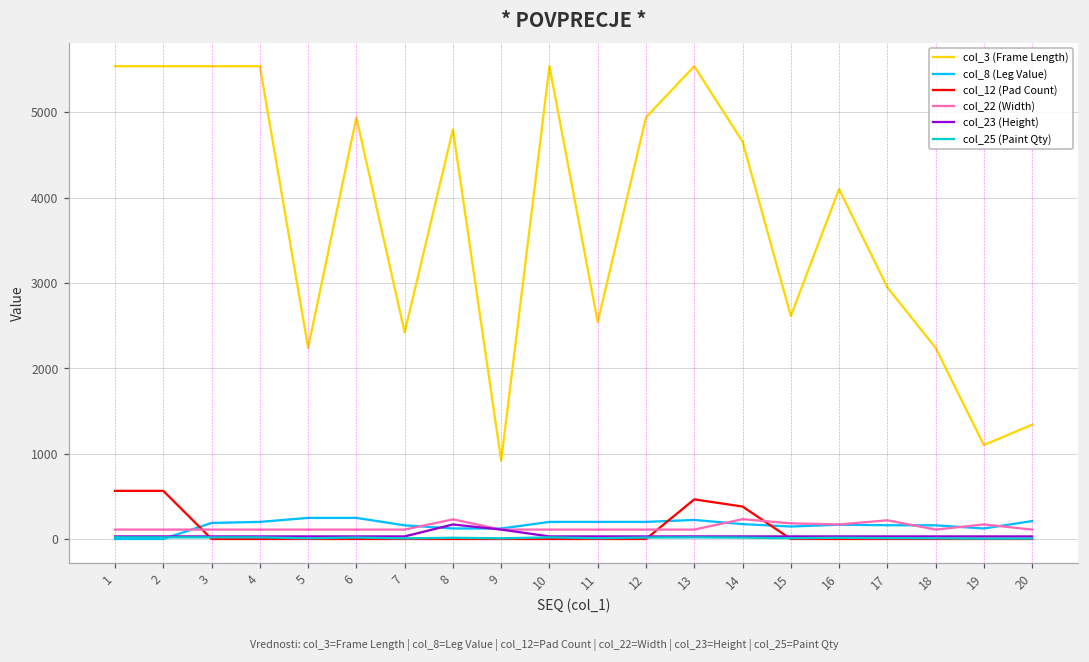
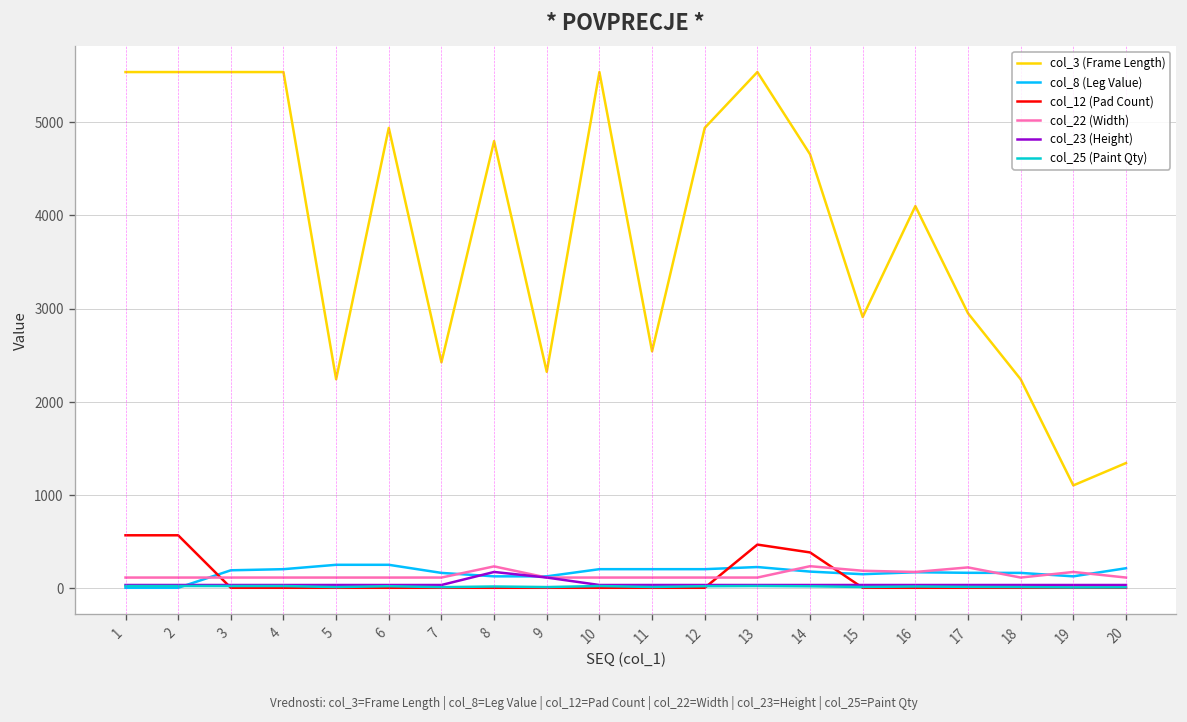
  {
    "col_3 (Frame Length)": {
      "1": 5500,
      "2": 5500,
      "3": 5500,
      "4": 5500,
      "5": 2200,
      "6": 4900,
      "7": 2400,
      "8": 4800,
-     "9": 900,
+     "9": 2300,
      "10": 5500,
      "11": 2500,
      "12": 4900,
      "13": 5500,
      "14": 4700,
-     "15": 2600,
+     "15": 2900,
      "16": 4100,
      "17": 2900,
      "18": 2200,
      "19": 1100,
      "20": 1300
    },
    "col_12 (Pad Count)": {
      "1": 600,
      "2": 600,
      "13": 500,
      "14": 400
    },
    "col_22 (Width)": {
      "1": 100,
      "2": 100,
      "3": 100,
      "4": 100,
      "5": 100,
      "6": 100,
      "7": 100,
      "8": 200,
      "10": 100,
      "11": 100,
      "12": 100,
      "13": 100,
      "14": 200,
      "15": 200,
      "17": 200,
      "18": 100,
      "19": 200,
      "20": 100
    },
    "col_23 (Height)": {
      "8": 200
    }
  }
